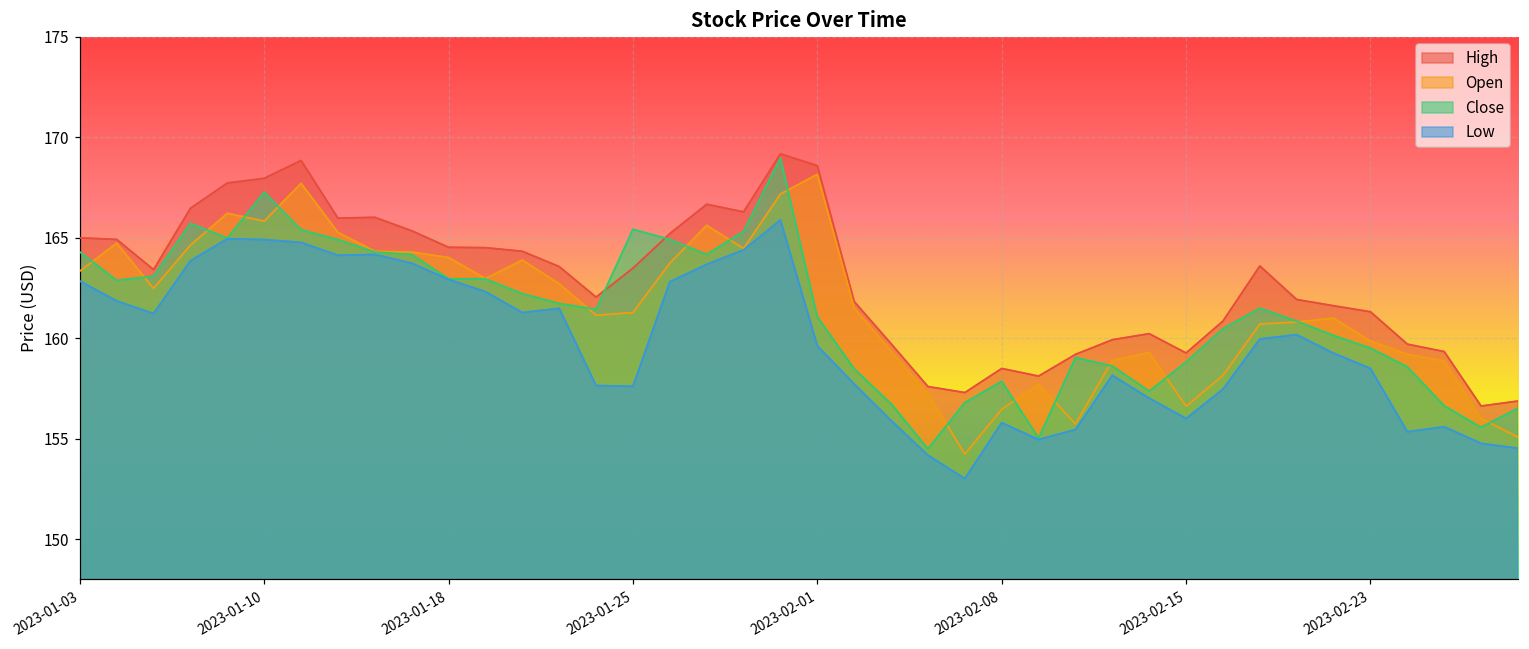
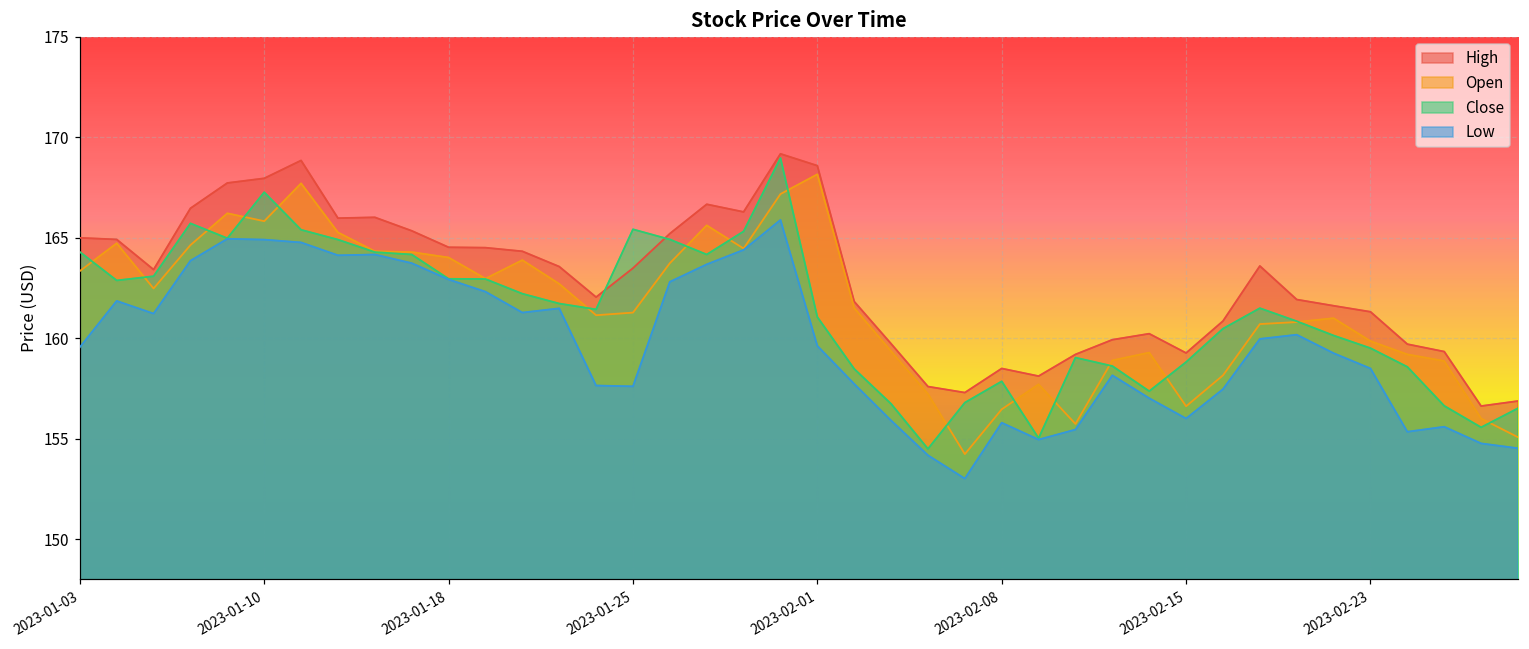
  {
    "High": {
      "2023-01-03": 165.0,
      "2023-01-10": 167.9,
      "2023-01-18": 164.5,
      "2023-01-25": 163.5,
      "2023-02-01": 168.6,
      "2023-02-08": 158.5,
      "2023-02-15": 159.3,
      "2023-02-23": 161.3
    },
    "Open": {
      "2023-01-03": 163.3,
      "2023-01-10": 165.8,
      "2023-01-18": 164.0,
      "2023-01-25": 161.3,
      "2023-02-01": 168.1,
      "2023-02-08": 156.5,
      "2023-02-15": 156.6,
      "2023-02-23": 159.9
    },
    "Close": {
      "2023-01-03": 164.3,
      "2023-01-10": 167.3,
      "2023-01-25": 165.4,
      "2023-02-01": 161.1,
      "2023-02-08": 157.9,
      "2023-02-15": 158.8,
      "2023-02-23": 159.5
    },
    "Low": {
-     "2023-01-03": 162.8,
+     "2023-01-03": 159.5,
      "2023-01-10": 164.9,
      "2023-01-25": 157.6,
      "2023-02-01": 159.6,
      "2023-02-08": 155.8,
      "2023-02-15": 156.0,
      "2023-02-23": 158.5
    }
  }
